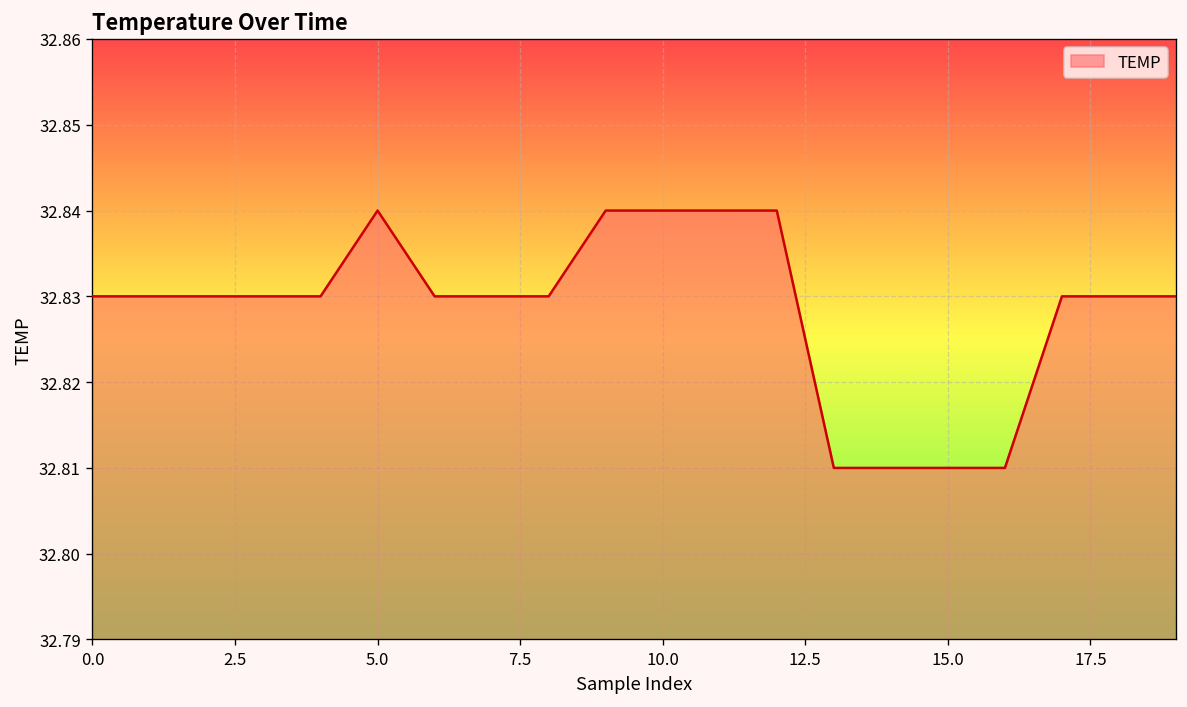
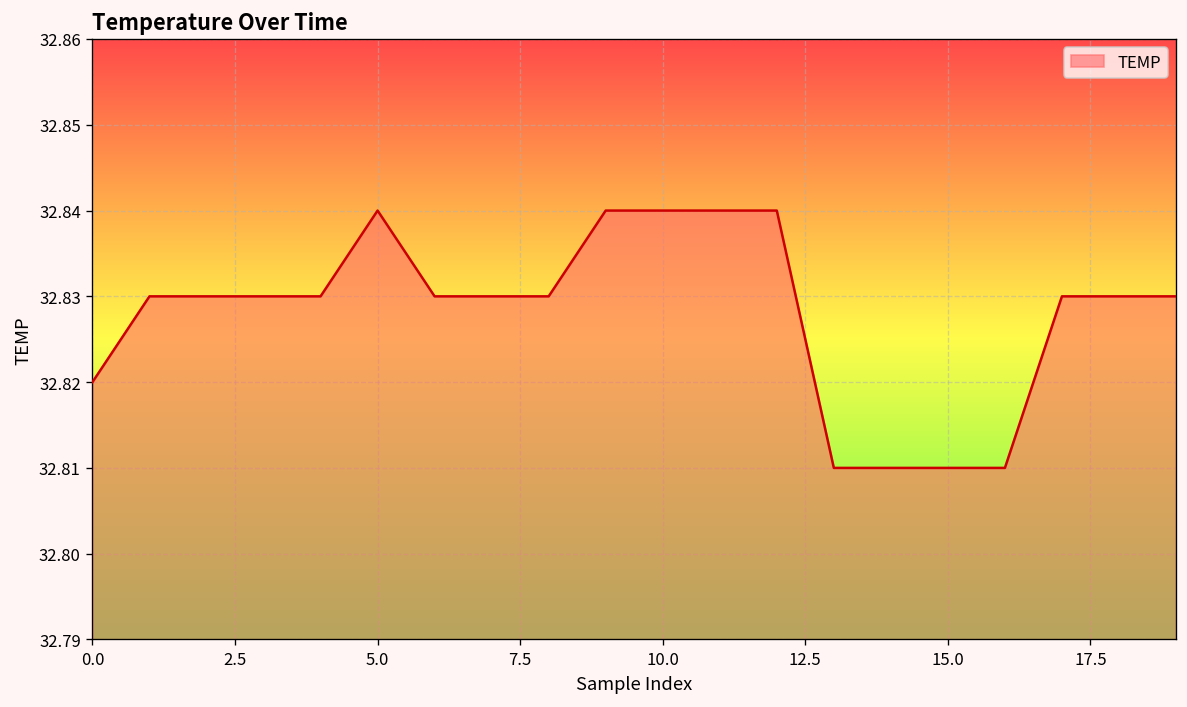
  {
-   "0.0": 32.83,
+   "0.0": 32.82,
    "5.0": 32.84,
    "10.0": 32.84,
    "15.0": 32.81
  }
